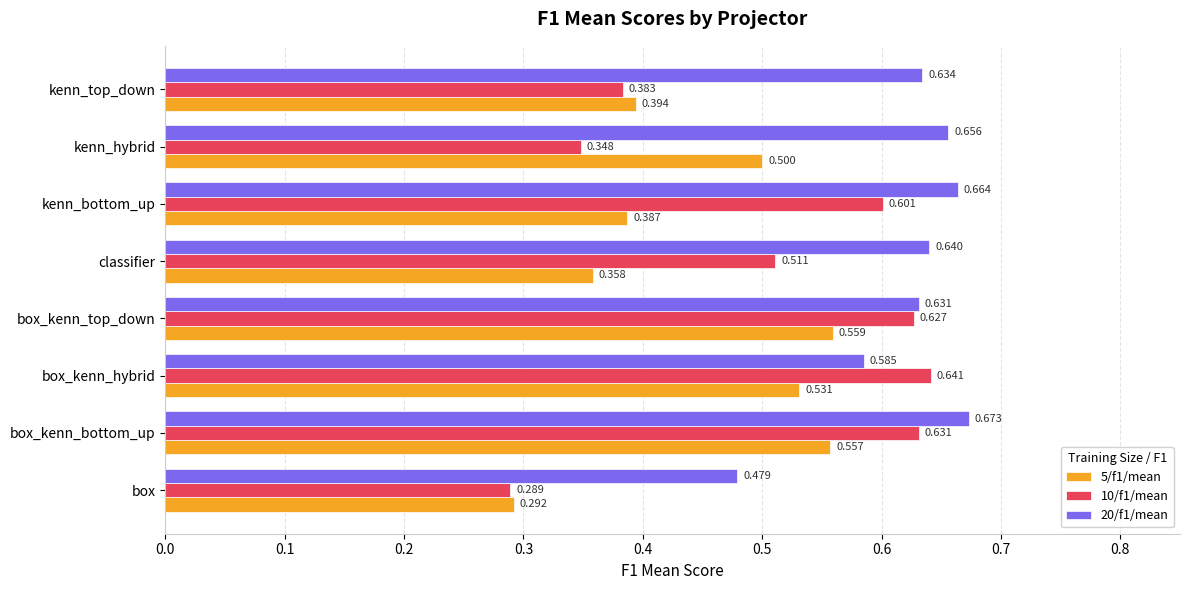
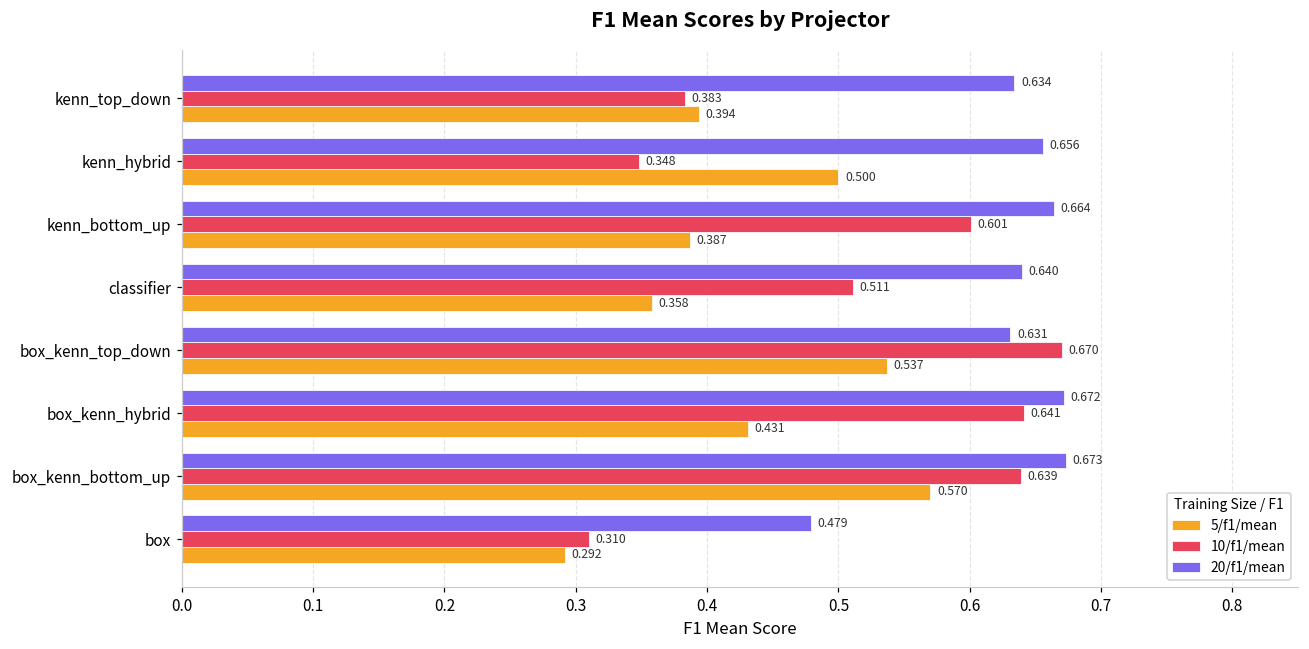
  {
    "5/f1/mean": {
      "kenn_top_down": 0.394,
      "kenn_hybrid": 0.500,
      "kenn_bottom_up": 0.387,
      "classifier": 0.358,
-     "box_kenn_top_down": 0.559,
-     "box_kenn_hybrid": 0.531,
-     "box_kenn_bottom_up": 0.557,
+     "box_kenn_top_down": 0.537,
+     "box_kenn_hybrid": 0.431,
+     "box_kenn_bottom_up": 0.570,
      "box": 0.292
    },
    "10/f1/mean": {
      "kenn_top_down": 0.383,
      "kenn_hybrid": 0.348,
      "kenn_bottom_up": 0.601,
      "classifier": 0.511,
-     "box_kenn_top_down": 0.627,
+     "box_kenn_top_down": 0.670,
      "box_kenn_hybrid": 0.641,
-     "box_kenn_bottom_up": 0.631,
-     "box": 0.289
+     "box_kenn_bottom_up": 0.639,
+     "box": 0.310
    },
    "20/f1/mean": {
      "kenn_top_down": 0.634,
      "kenn_hybrid": 0.656,
      "kenn_bottom_up": 0.664,
      "classifier": 0.640,
      "box_kenn_top_down": 0.631,
-     "box_kenn_hybrid": 0.585,
+     "box_kenn_hybrid": 0.672,
      "box_kenn_bottom_up": 0.673,
      "box": 0.479
    }
  }
